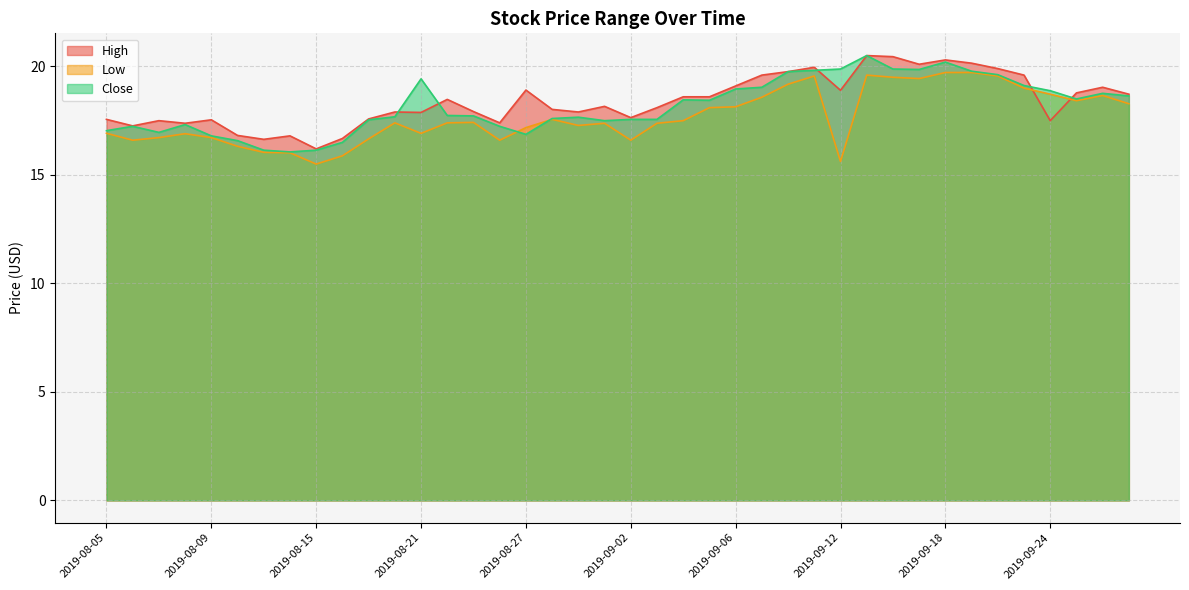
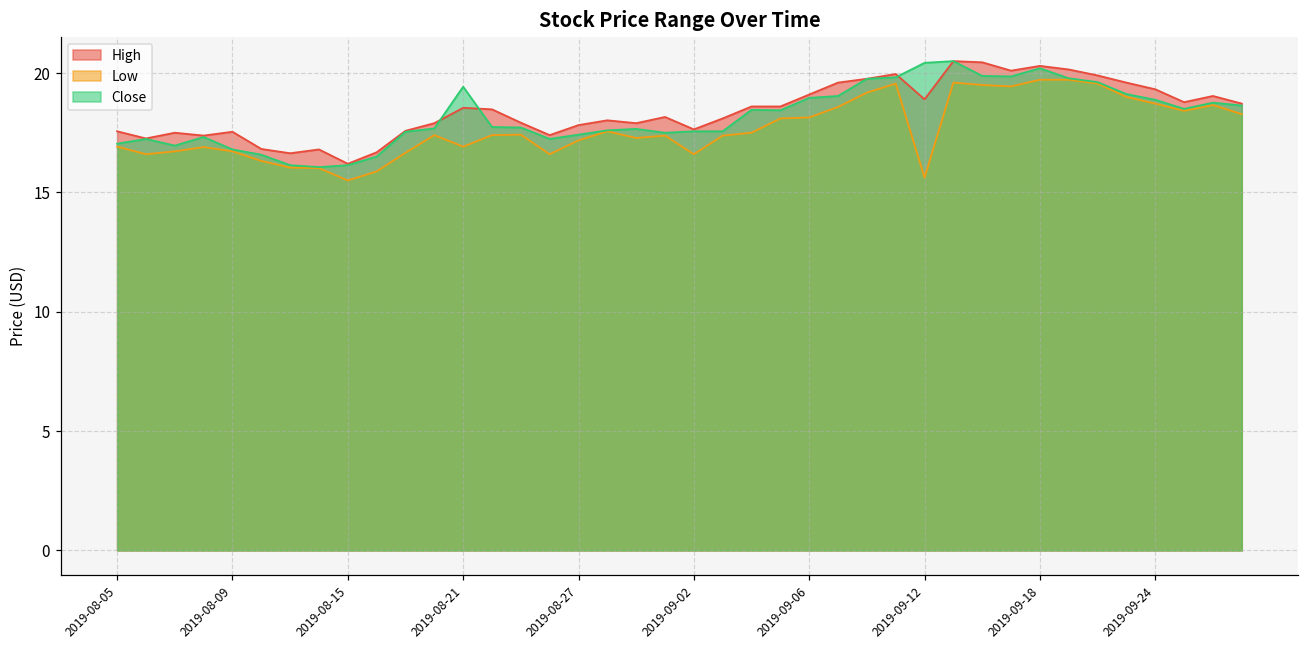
  {
    "High": {
      "2019-08-05": 17.6,
      "2019-08-09": 17.5,
-     "2019-08-21": 17.9,
-     "2019-08-27": 18.9,
+     "2019-08-21": 18.5,
+     "2019-08-27": 17.8,
      "2019-09-06": 19.1,
      "2019-09-12": 18.9,
-     "2019-09-24": 17.5
+     "2019-09-24": 19.3
    },
    "Low": {
      "2019-08-05": 16.9,
      "2019-08-15": 15.5,
      "2019-08-21": 16.9,
      "2019-08-27": 17.2,
      "2019-09-02": 16.6,
      "2019-09-06": 18.1,
      "2019-09-12": 15.6,
      "2019-09-18": 19.7,
      "2019-09-24": 18.7
    },
    "Close": {
      "2019-08-05": 17.0,
      "2019-08-21": 19.4,
-     "2019-08-27": 16.9,
+     "2019-08-27": 17.4,
      "2019-09-06": 19.0,
-     "2019-09-12": 19.9,
+     "2019-09-12": 20.4,
      "2019-09-24": 18.9
    }
  }
